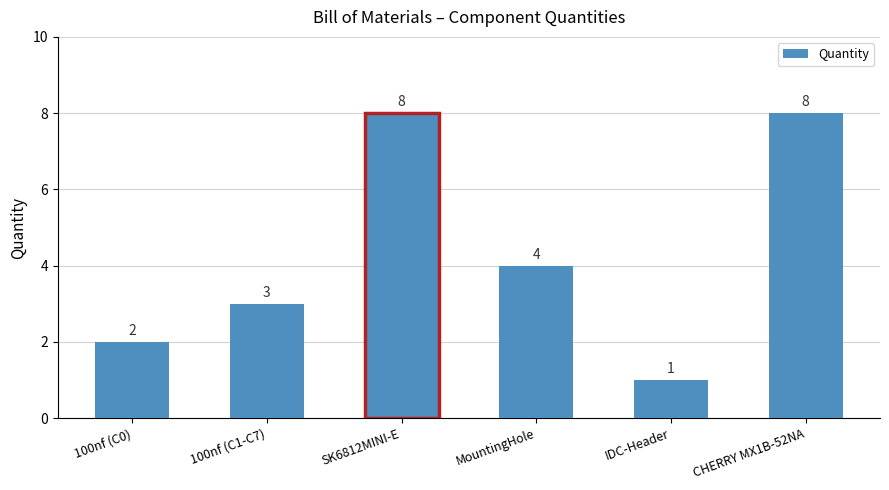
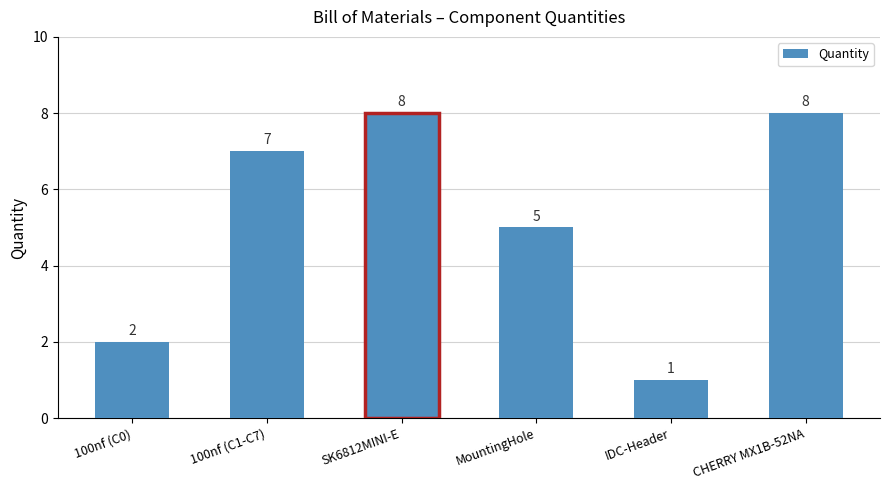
  {
    "100nf (C0)": 2,
-   "100nf (C1-C7)": 3,
+   "100nf (C1-C7)": 7,
    "SK6812MINI-E": 8,
-   "MountingHole": 4,
+   "MountingHole": 5,
    "IDC-Header": 1,
    "CHERRY MX1B-52NA": 8
  }
